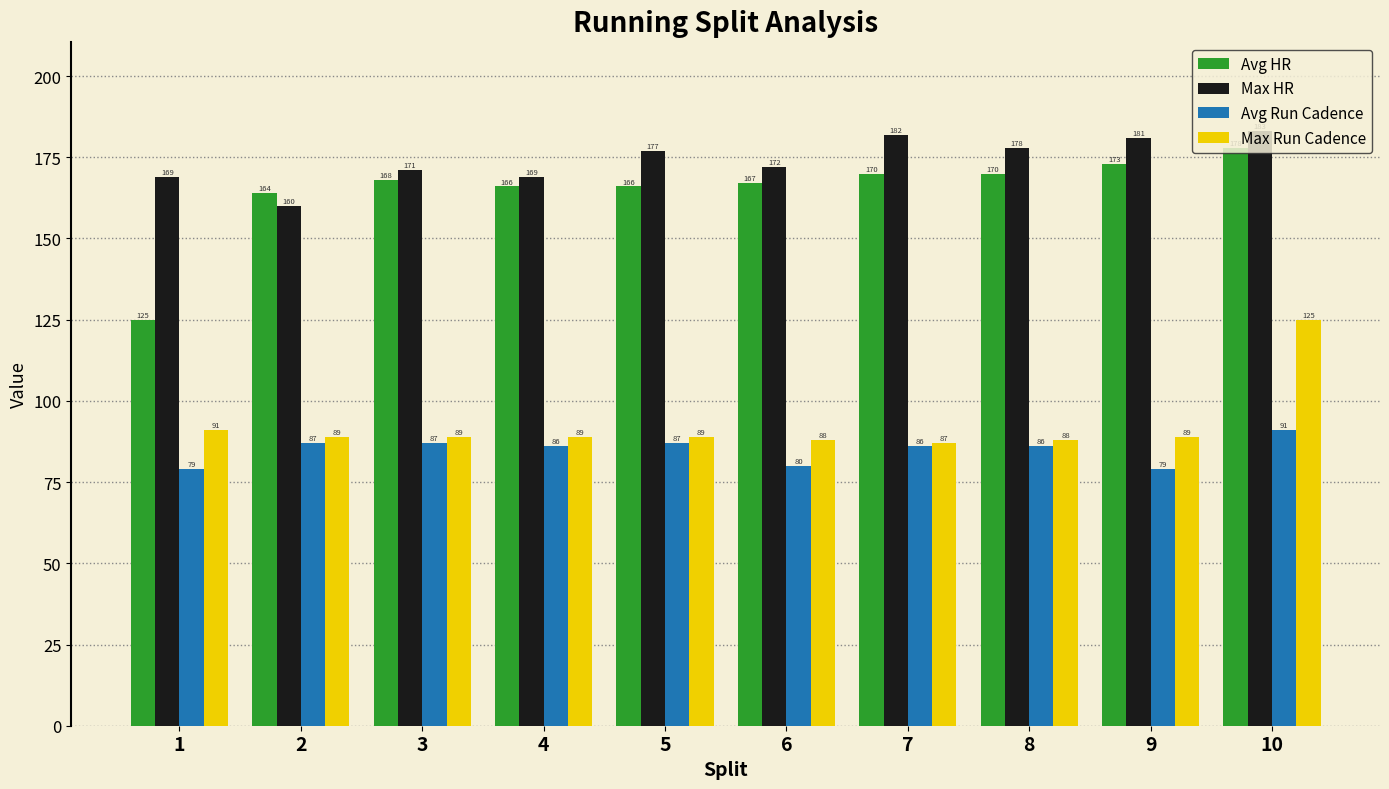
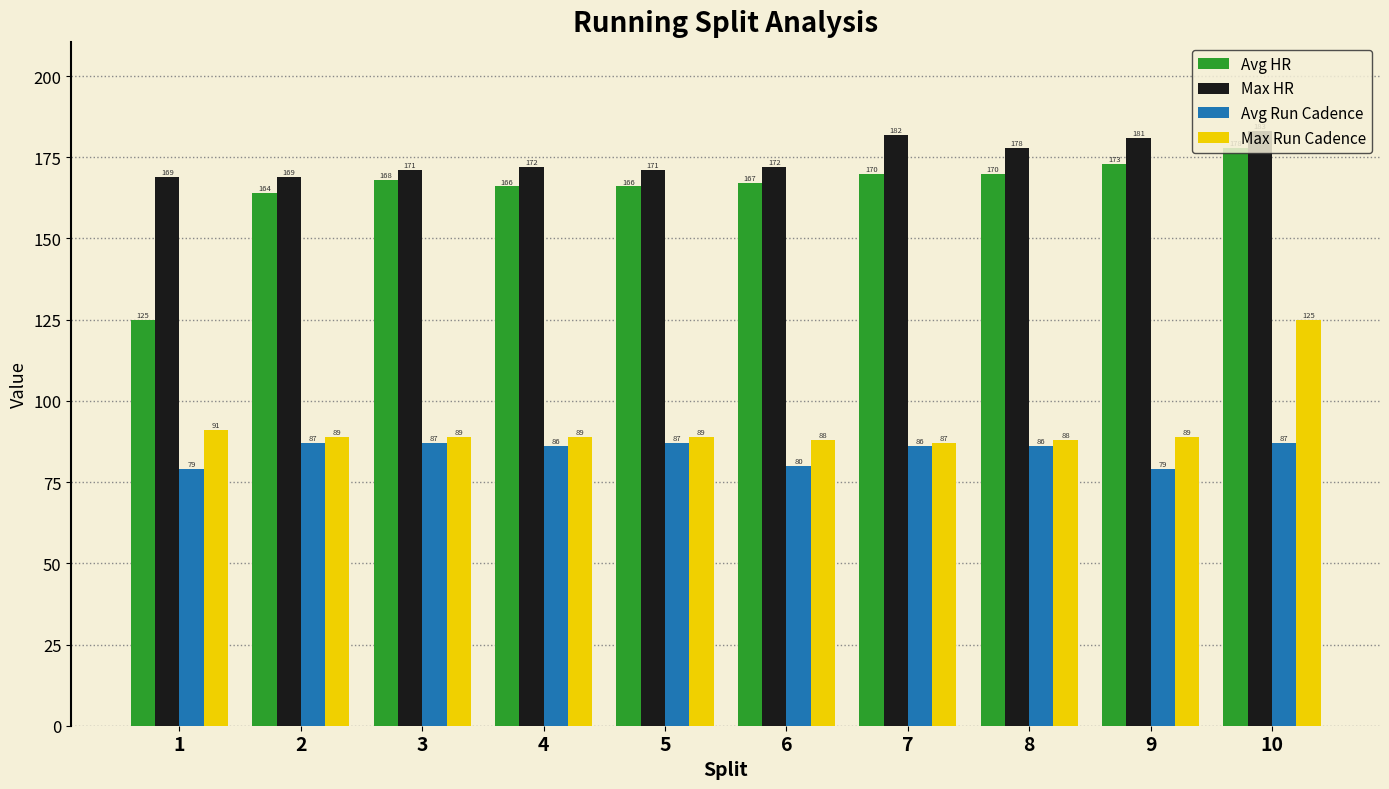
  {
    "Avg HR": {
      "1": 125,
      "2": 164,
      "3": 168,
      "4": 166,
      "5": 166,
      "6": 167,
      "7": 170,
      "8": 170,
      "9": 173
    },
    "Max HR": {
      "1": 169,
-     "2": 160,
+     "2": 169,
      "3": 171,
-     "4": 169,
-     "5": 177,
+     "4": 172,
+     "5": 171,
      "6": 172,
      "7": 182,
      "8": 178,
      "9": 181
    },
    "Avg Run Cadence": {
      "1": 79,
      "2": 87,
      "3": 87,
      "4": 86,
      "5": 87,
      "6": 80,
      "7": 86,
      "8": 86,
      "9": 79,
-     "10": 91
+     "10": 87
    },
    "Max Run Cadence": {
      "1": 91,
      "2": 89,
      "3": 89,
      "4": 89,
      "5": 89,
      "6": 88,
      "7": 87,
      "8": 88,
      "9": 89,
      "10": 125
    }
  }
